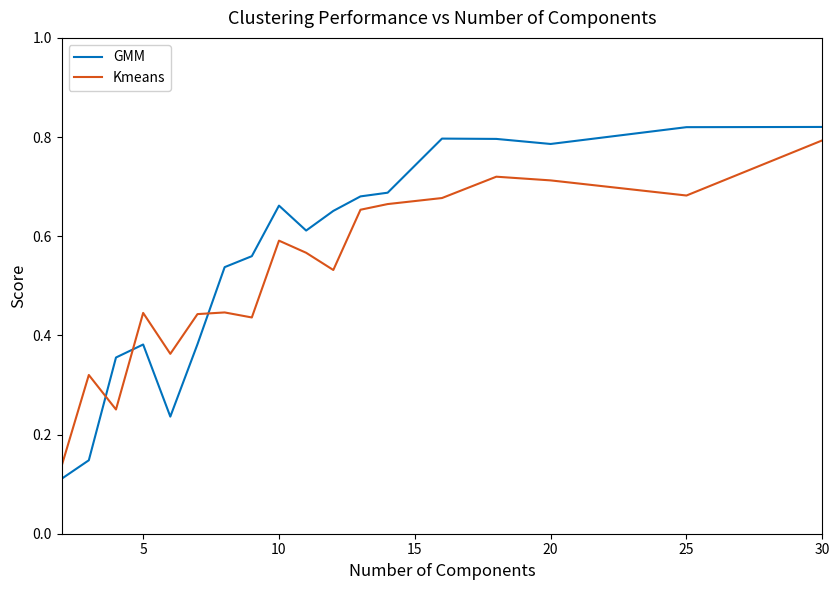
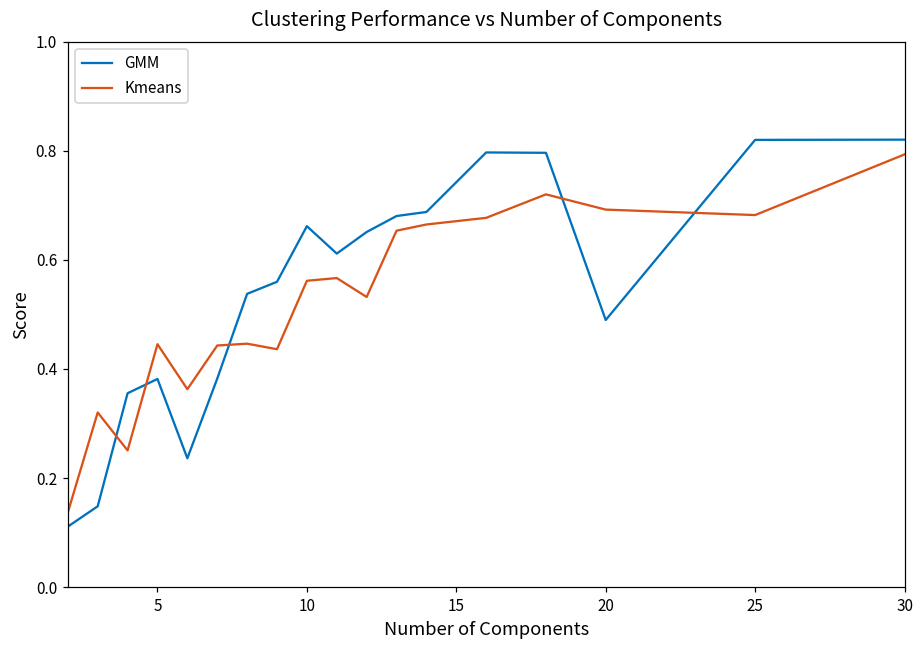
  {
    "GMM": {
      "5": 0.38,
      "10": 0.66,
-     "20": 0.79,
+     "20": 0.49,
      "25": 0.82,
      "30": 0.82
    },
    "Kmeans": {
      "5": 0.45,
-     "10": 0.59,
-     "20": 0.71,
+     "10": 0.56,
+     "20": 0.69,
      "25": 0.68,
      "30": 0.79
    }
  }
